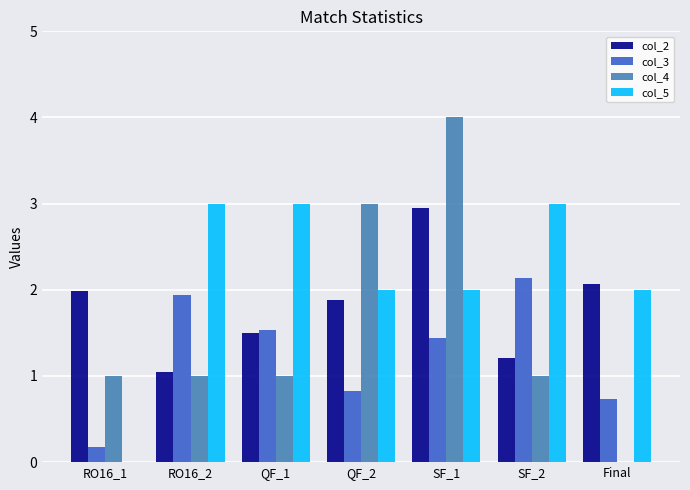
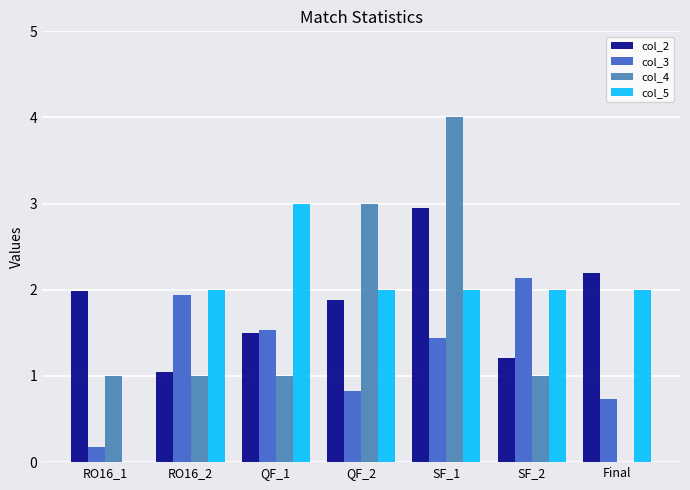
  {
    "col_2": {
      "RO16_1": 2.0,
      "RO16_2": 1.1,
      "QF_1": 1.5,
      "QF_2": 1.9,
      "SF_1": 3.0,
      "SF_2": 1.2,
-     "Final": 2.1
+     "Final": 2.2
    },
    "col_5": {
      "RO16_1": 0,
-     "RO16_2": 3,
+     "RO16_2": 2,
      "QF_1": 3,
      "QF_2": 2,
      "SF_1": 2,
-     "SF_2": 3,
+     "SF_2": 2,
      "Final": 2
    }
  }
